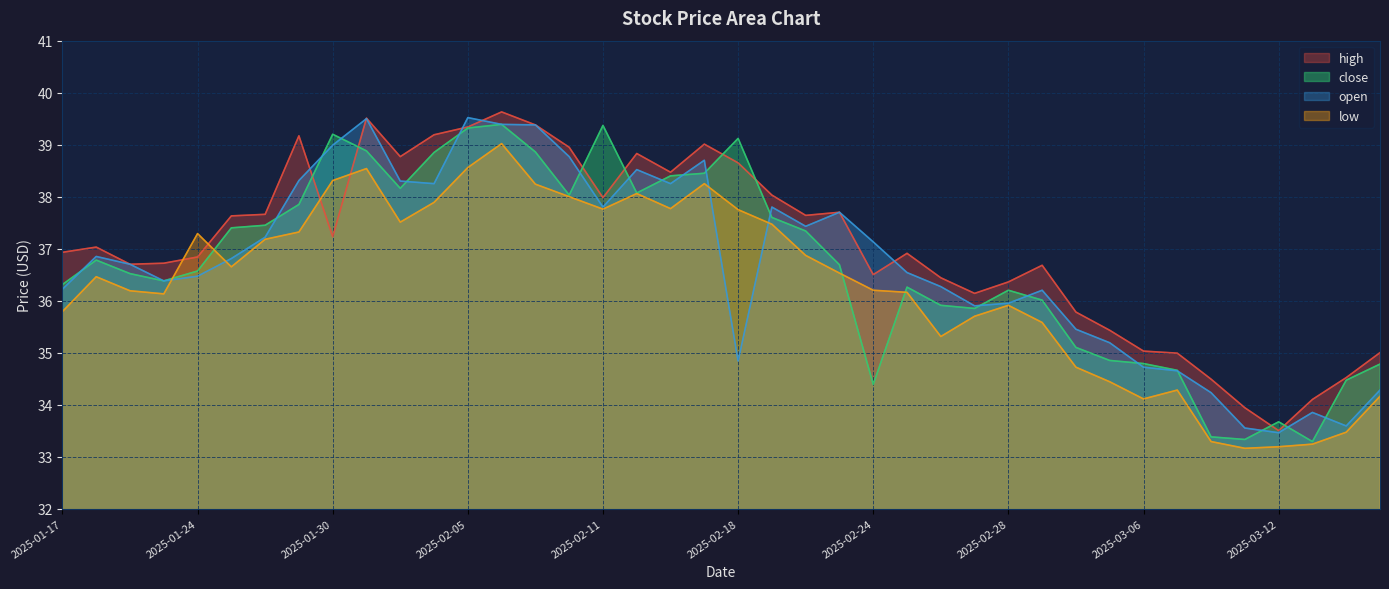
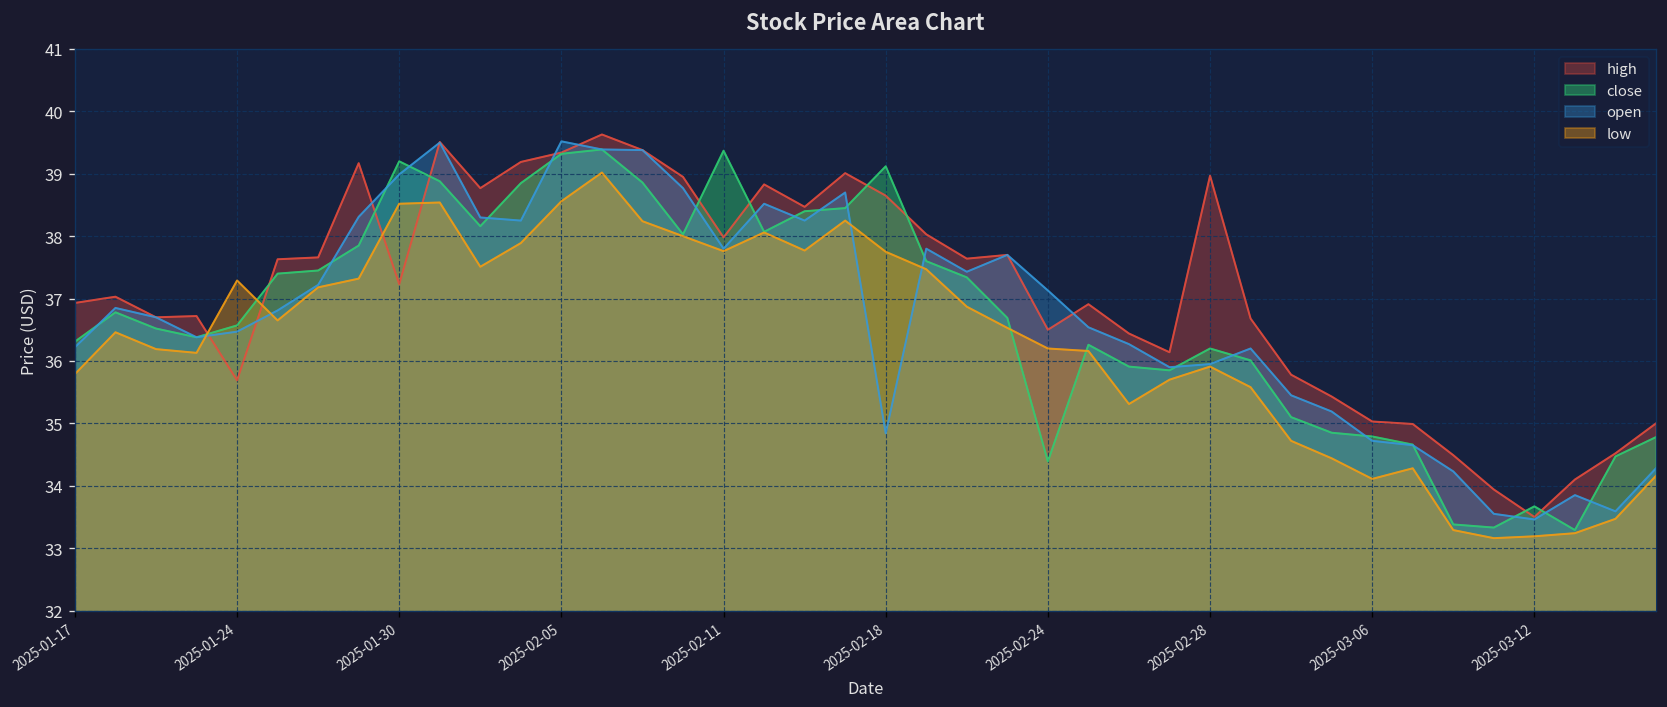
  {
    "high": {
      "2025-01-17": 36.9,
-     "2025-01-24": 36.8,
+     "2025-01-24": 35.7,
      "2025-01-30": 37.2,
      "2025-02-11": 38.0,
      "2025-02-18": 38.7,
      "2025-02-24": 36.5,
-     "2025-02-28": 36.4,
+     "2025-02-28": 39.0,
      "2025-03-06": 35.0
    },
    "close": {
      "2025-01-17": 36.3,
      "2025-01-24": 36.6,
      "2025-01-30": 39.2,
      "2025-02-11": 39.4,
      "2025-02-18": 39.1,
      "2025-02-24": 34.4,
      "2025-02-28": 36.2,
      "2025-03-06": 34.8,
      "2025-03-12": 33.7
    },
    "open": {
      "2025-01-17": 36.2,
      "2025-01-24": 36.5,
      "2025-01-30": 39.0,
      "2025-02-05": 39.5,
      "2025-02-18": 34.8,
      "2025-02-24": 37.1,
      "2025-03-06": 34.7
    },
    "low": {
      "2025-01-17": 35.8,
      "2025-01-24": 37.3,
-     "2025-01-30": 38.3,
+     "2025-01-30": 38.5,
      "2025-02-05": 38.6,
      "2025-02-18": 37.8,
      "2025-02-24": 36.2,
      "2025-03-06": 34.1,
      "2025-03-12": 33.2
    }
  }
